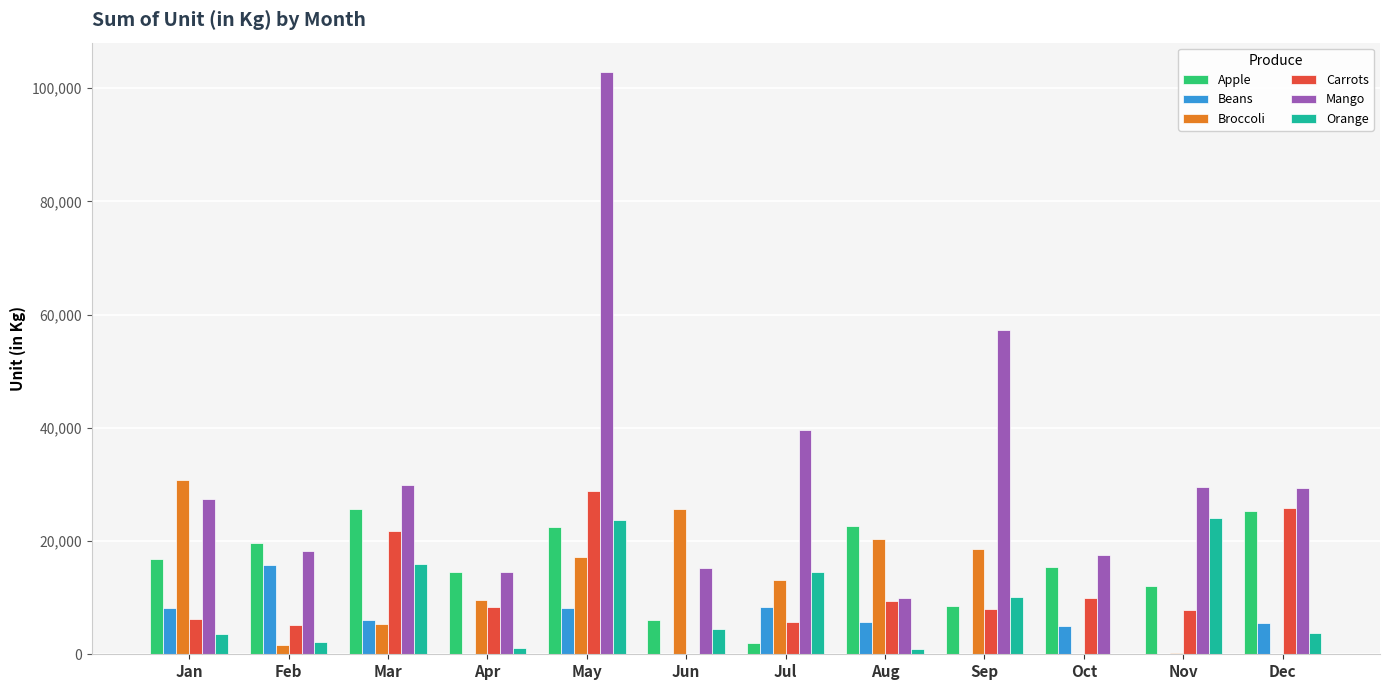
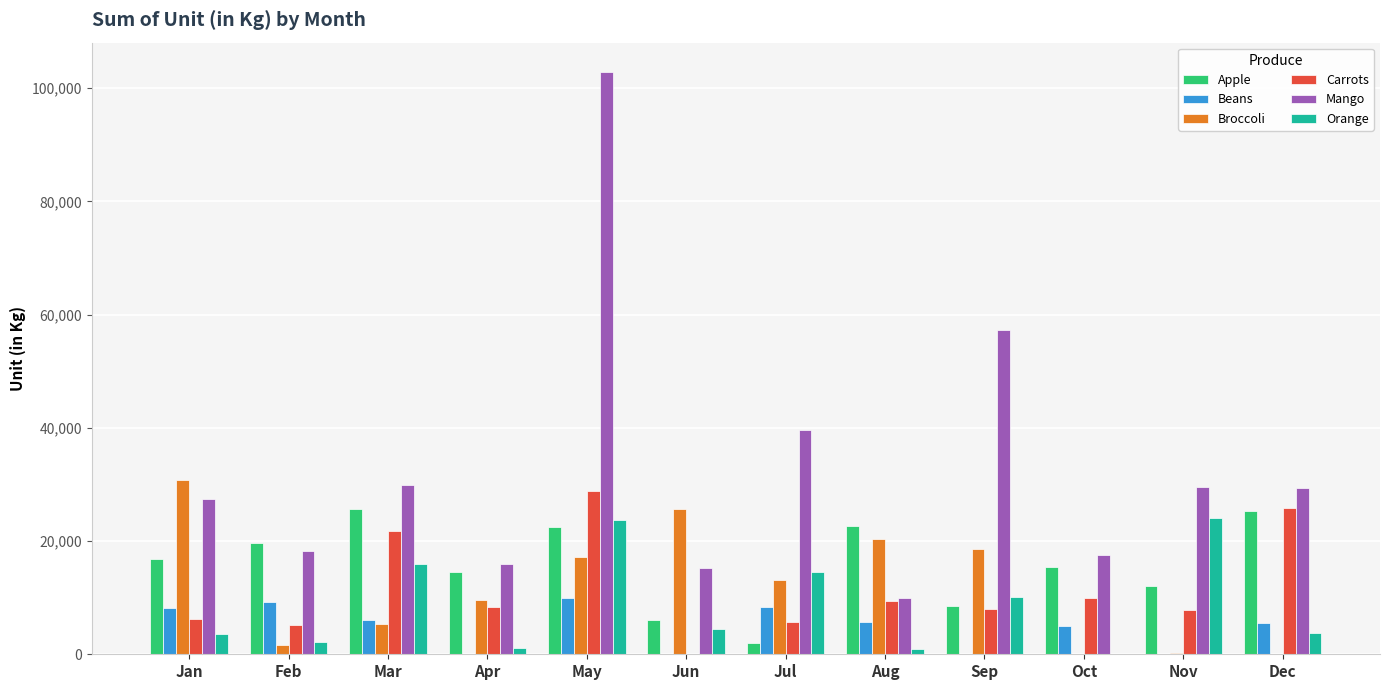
  {
    "Beans": {
      "Jan": "8,000",
-     "Feb": "16,000",
+     "Feb": "9,000",
      "Mar": "6,000",
      "Apr": "0",
-     "May": "8,000",
+     "May": "10,000",
      "Jun": "0",
      "Jul": "8,000",
      "Aug": "6,000",
      "Sep": "0",
      "Oct": "5,000",
      "Nov": "0",
      "Dec": "5,000"
    },
    "Mango": {
      "Jan": "27,000",
      "Feb": "18,000",
      "Mar": "30,000",
-     "Apr": "15,000",
+     "Apr": "16,000",
      "May": "103,000",
      "Jun": "15,000",
      "Jul": "40,000",
      "Aug": "10,000",
      "Sep": "57,000",
      "Oct": "18,000",
      "Nov": "30,000",
      "Dec": "29,000"
    }
  }
